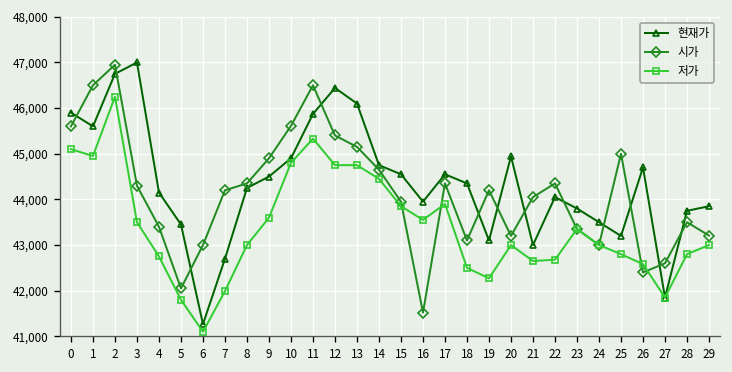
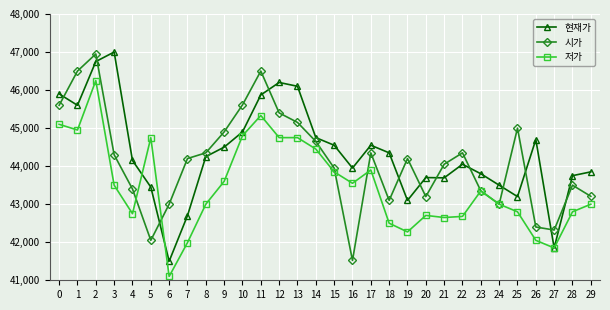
  {
    "현재가": {
      "0": "45,900",
      "1": "45,600",
      "2": "46,800",
      "3": "47,000",
      "4": "44,200",
      "5": "43,500",
-     "6": "41,300",
+     "6": "41,500",
      "7": "42,700",
      "8": "44,300",
      "9": "44,500",
      "10": "44,900",
      "11": "45,900",
-     "12": "46,400",
+     "12": "46,200",
      "13": "46,100",
      "14": "44,800",
      "15": "44,600",
      "16": "44,000",
      "17": "44,600",
      "18": "44,400",
      "19": "43,100",
-     "20": "44,900",
-     "21": "43,000",
+     "20": "43,700",
+     "21": "43,700",
      "22": "44,100",
      "23": "43,800",
      "24": "43,500",
      "25": "43,200",
      "26": "44,700",
      "28": "43,800",
      "29": "43,900"
    },
    "시가": {
      "0": "45,600",
      "1": "46,500",
      "2": "47,000",
      "3": "44,300",
      "4": "43,400",
      "5": "42,100",
      "6": "43,000",
      "7": "44,200",
      "8": "44,400",
      "9": "44,900",
      "10": "45,600",
      "11": "46,500",
      "12": "45,400",
      "13": "45,200",
      "14": "44,700",
      "15": "44,000",
      "16": "41,500",
      "17": "44,400",
      "18": "43,100",
      "19": "44,200",
      "20": "43,200",
      "21": "44,100",
      "22": "44,400",
      "25": "45,000",
      "26": "42,400",
-     "27": "42,600",
+     "27": "42,300",
      "28": "43,500",
      "29": "43,200"
    },
    "저가": {
      "0": "45,100",
      "1": "45,000",
      "2": "46,300",
      "3": "43,500",
      "4": "42,800",
-     "5": "41,800",
+     "5": "44,700",
      "6": "41,100",
      "7": "42,000",
      "8": "43,000",
      "9": "43,600",
      "10": "44,800",
      "11": "45,300",
      "12": "44,800",
      "13": "44,800",
      "14": "44,500",
      "15": "43,900",
      "16": "43,600",
      "17": "43,900",
      "18": "42,500",
      "19": "42,300",
-     "20": "43,000",
+     "20": "42,700",
      "21": "42,700",
      "22": "42,700",
      "25": "42,800",
-     "26": "42,600",
+     "26": "42,100",
      "28": "42,800",
      "29": "43,000"
    }
  }
